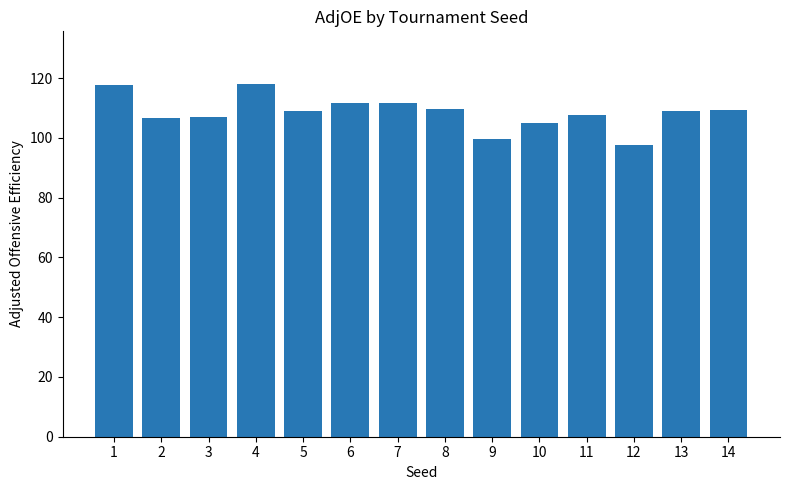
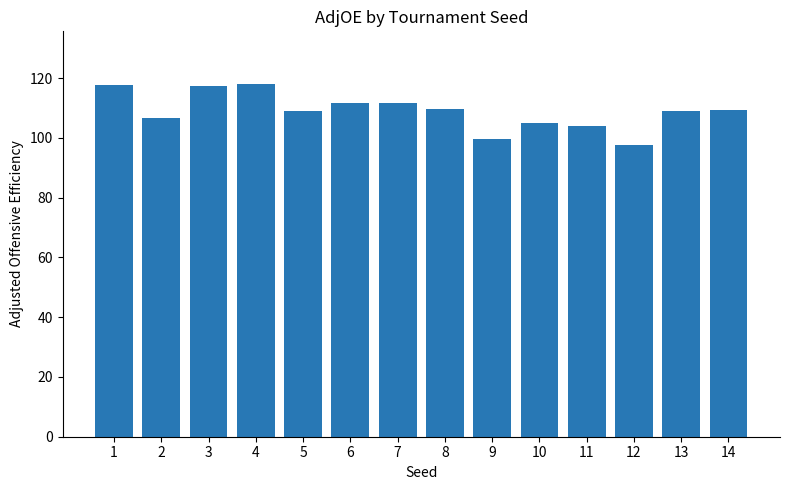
  {
    "1": 118,
    "2": 106,
-   "3": 107,
+   "3": 117,
    "4": 118,
    "5": 109,
    "6": 112,
    "7": 112,
    "8": 110,
    "9": 100,
    "10": 105,
-   "11": 108,
+   "11": 104,
    "12": 98,
    "13": 109,
    "14": 109
  }
